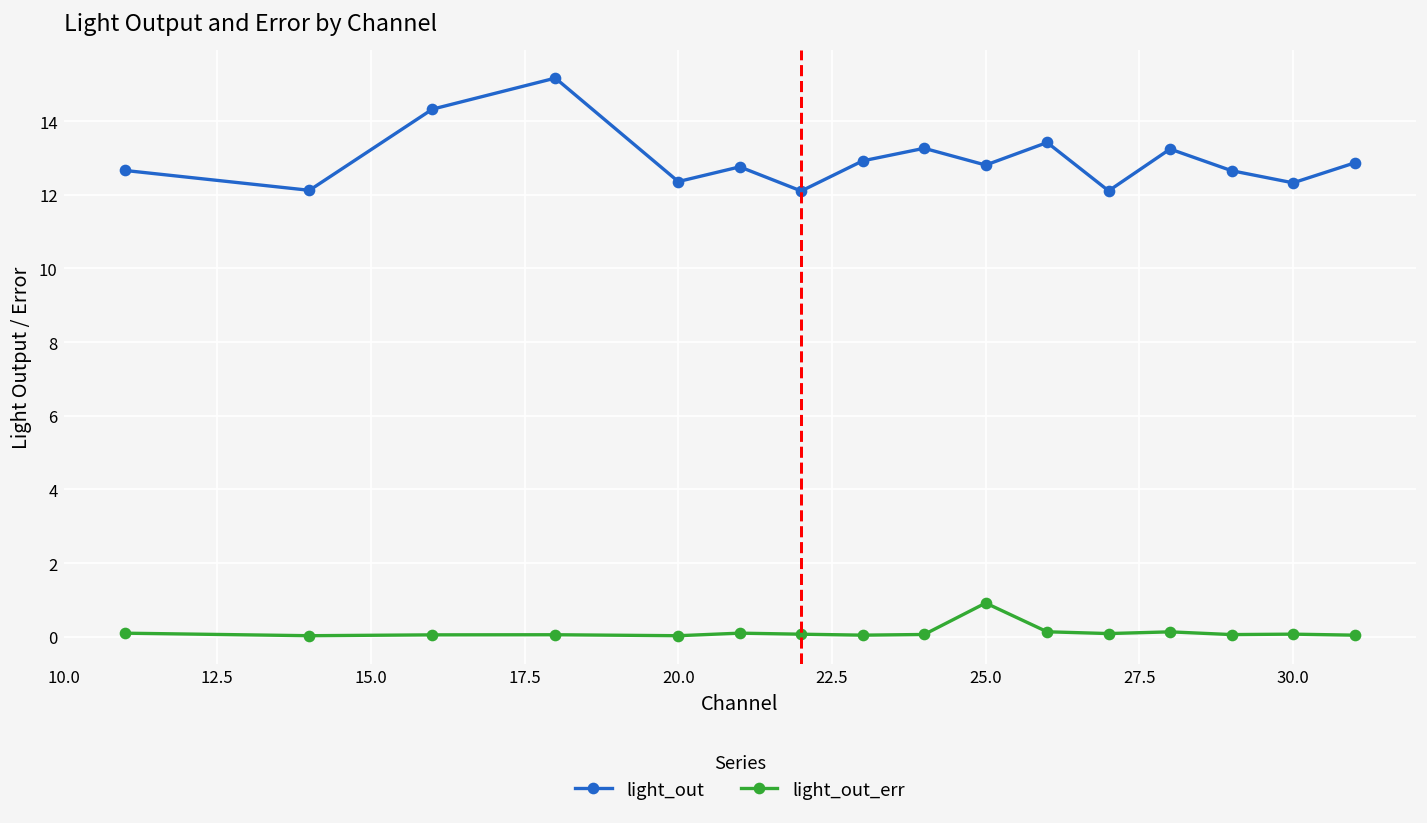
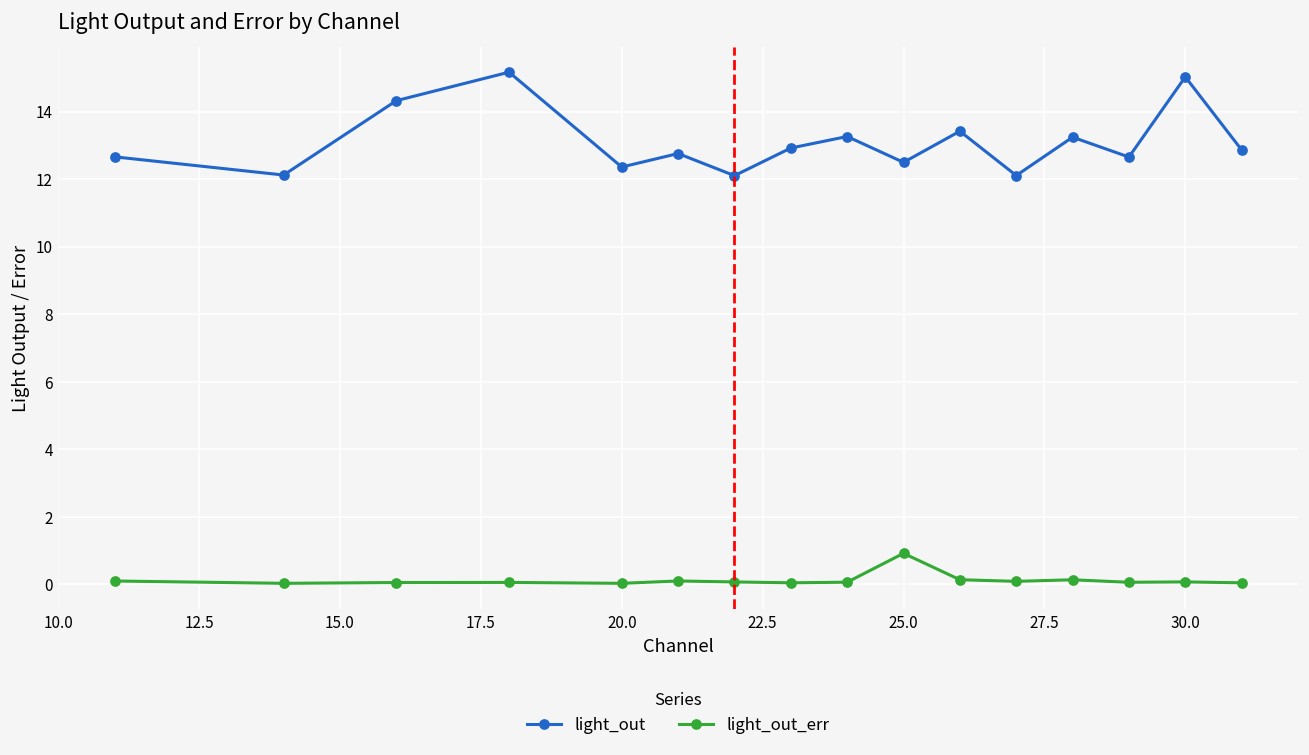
  {
    "light_out": {
      "20.0": 12.4,
-     "25.0": 12.8,
-     "30.0": 12.3
+     "25.0": 12.5,
+     "30.0": 15.0
    },
    "light_out_err": {
      "20.0": 0.0,
      "25.0": 0.9,
      "30.0": 0.1
    }
  }
